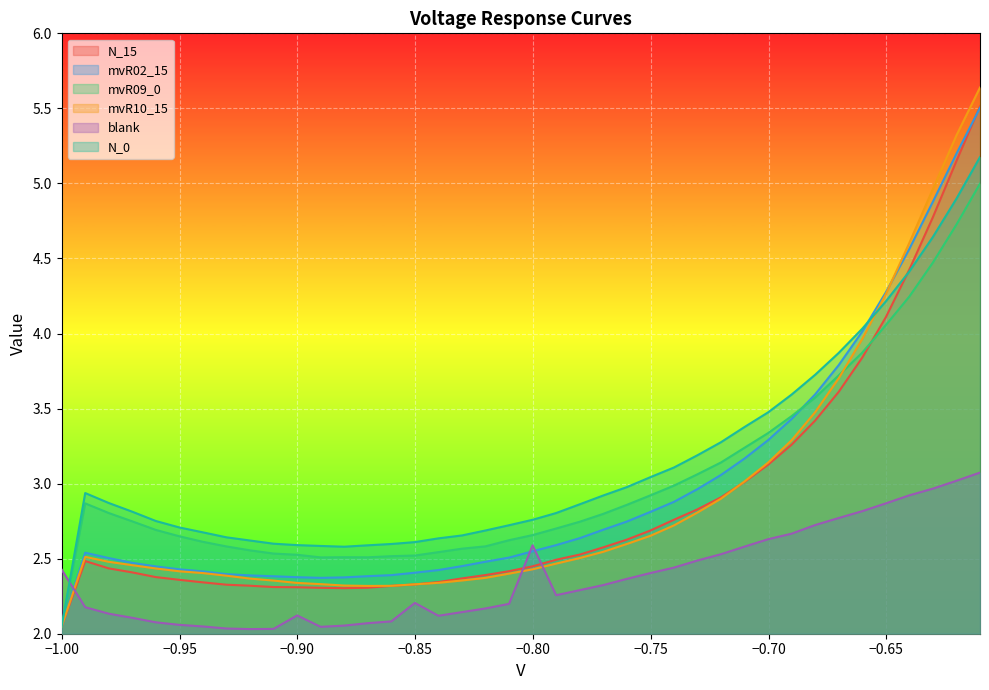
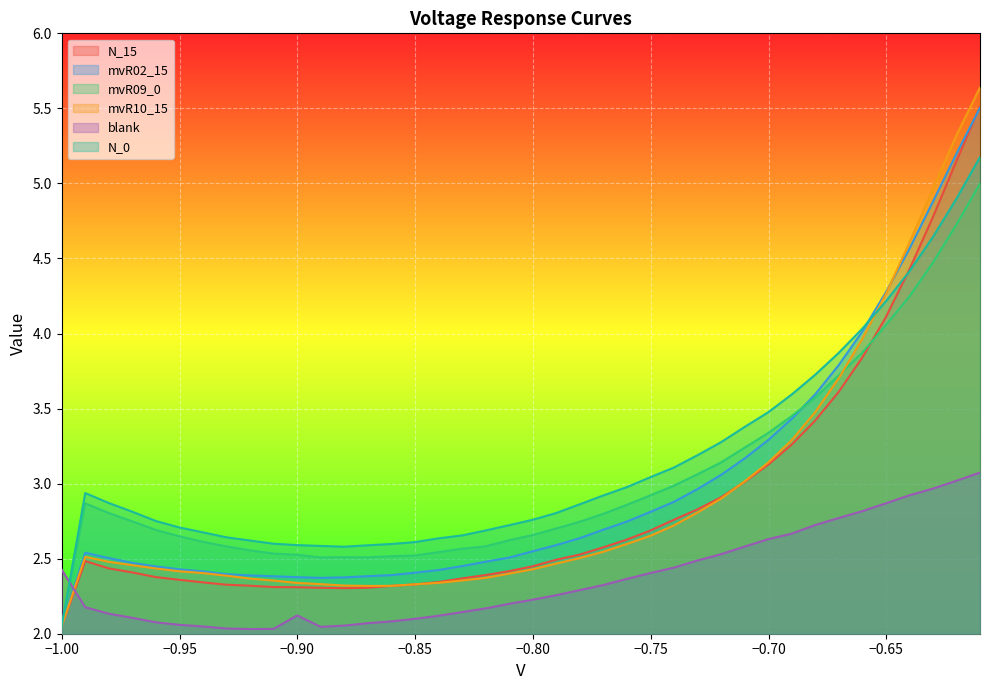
  {
    "blank": {
      "−1.00": 2.43,
      "−0.95": 2.06,
      "−0.90": 2.12,
-     "−0.85": 2.21,
-     "−0.80": 2.59,
+     "−0.85": 2.10,
+     "−0.80": 2.23,
      "−0.75": 2.40
    }
  }
